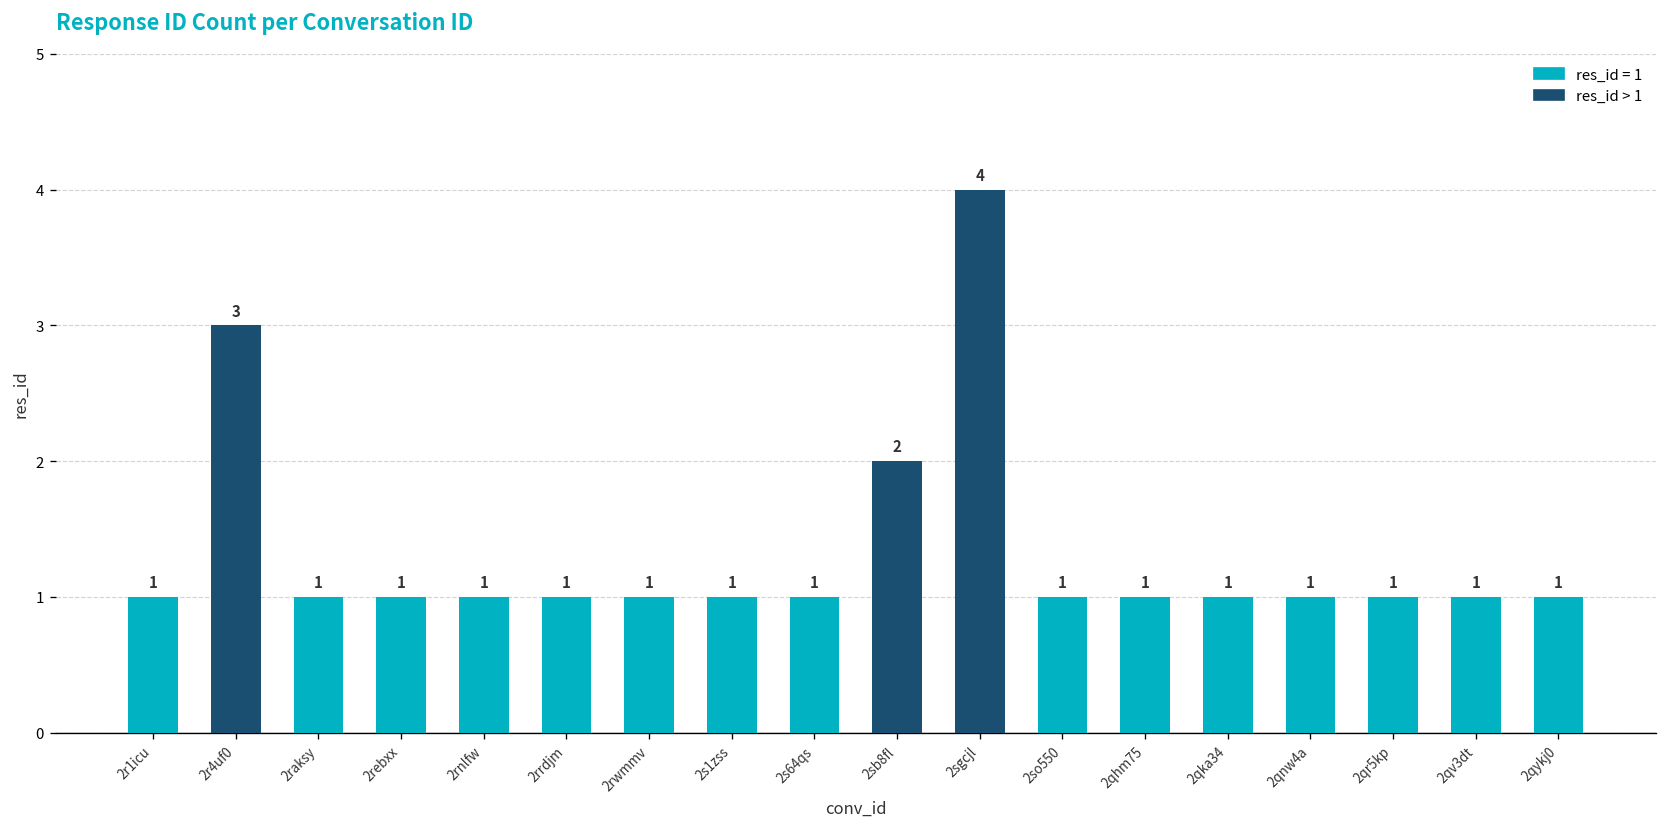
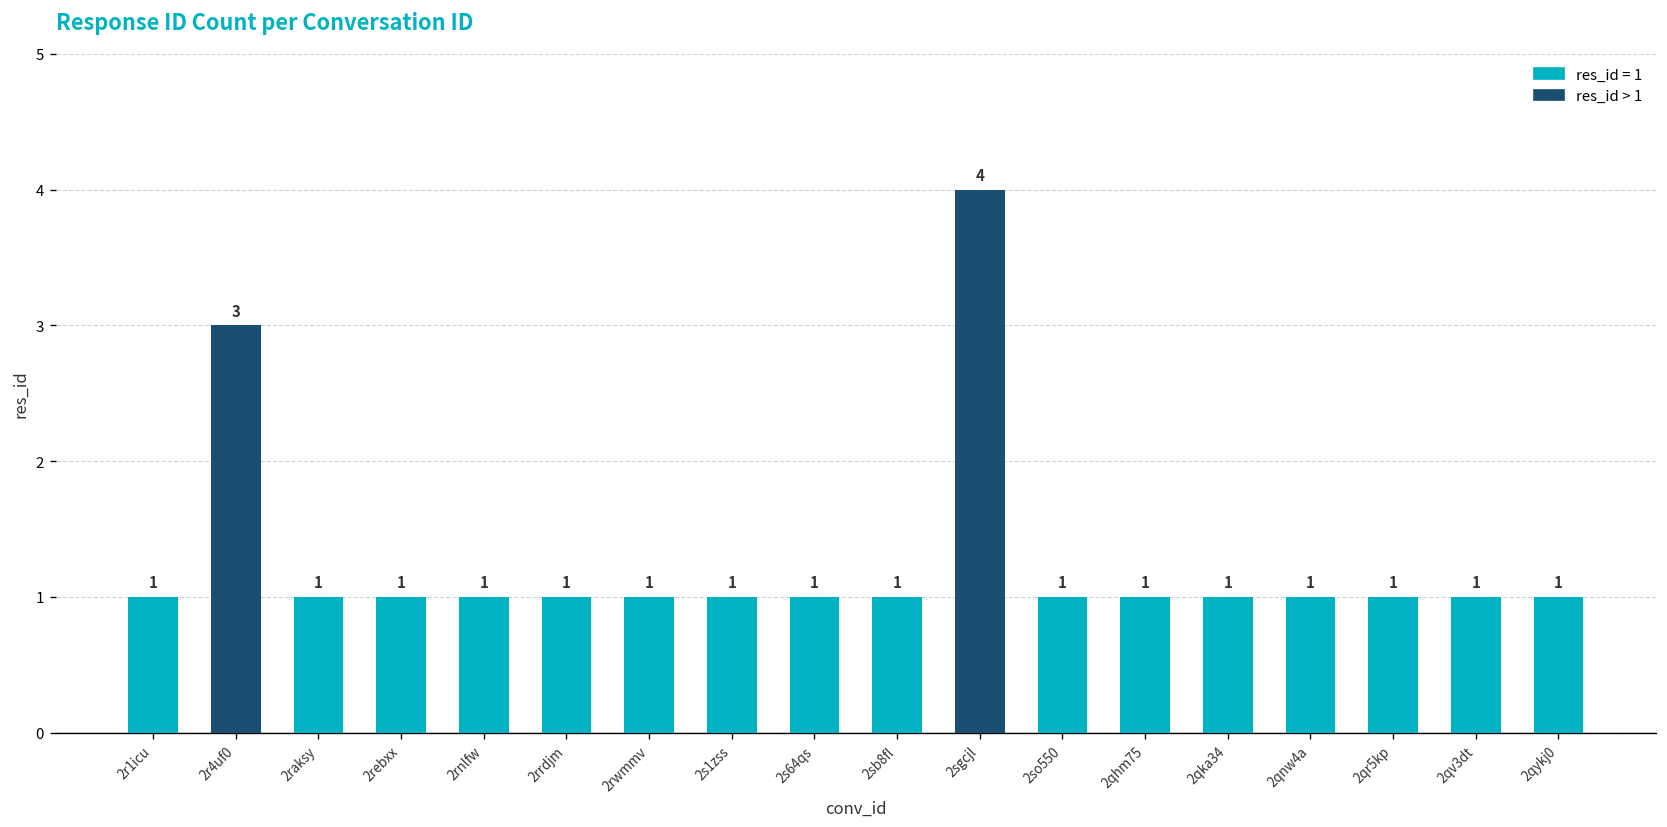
  {
    "2r1icu": 1,
    "2r4uf0": 3,
    "2raksy": 1,
    "2rebxx": 1,
    "2rnlfw": 1,
    "2rrdjm": 1,
    "2rwmmv": 1,
    "2s1zss": 1,
    "2s64qs": 1,
-   "2sb8fl": 2,
+   "2sb8fl": 1,
    "2sgcjl": 4,
    "2so550": 1,
    "2qhm75": 1,
    "2qka34": 1,
    "2qnw4a": 1,
    "2qr5kp": 1,
    "2qv3dt": 1,
    "2qykj0": 1
  }
